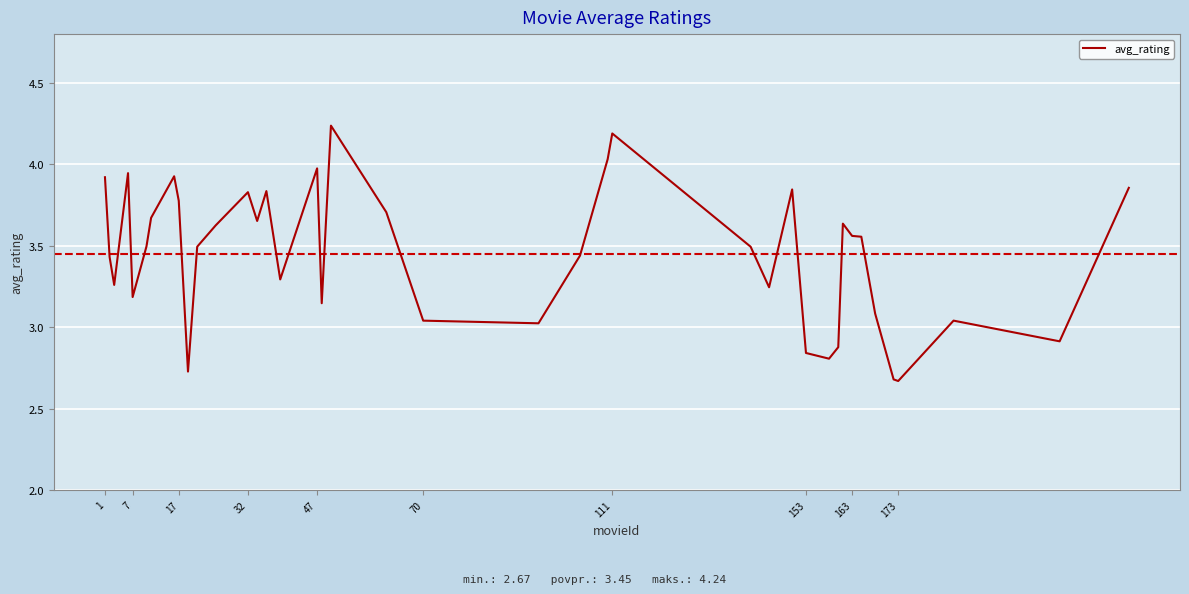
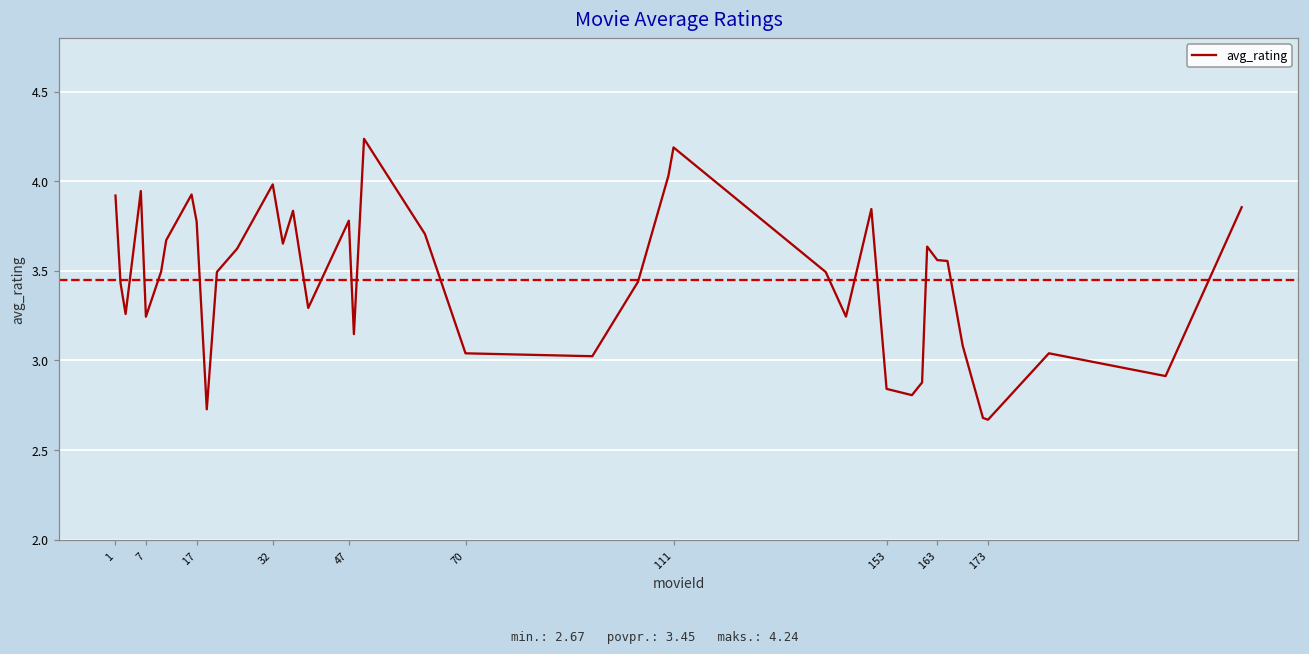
  {
    "1": 3.92,
-   "7": 3.19,
+   "7": 3.24,
    "17": 3.78,
-   "32": 3.83,
-   "47": 3.98,
+   "32": 3.98,
+   "47": 3.78,
    "70": 3.04,
    "111": 4.19,
    "153": 2.84,
    "163": 3.56,
    "173": 2.67
  }
